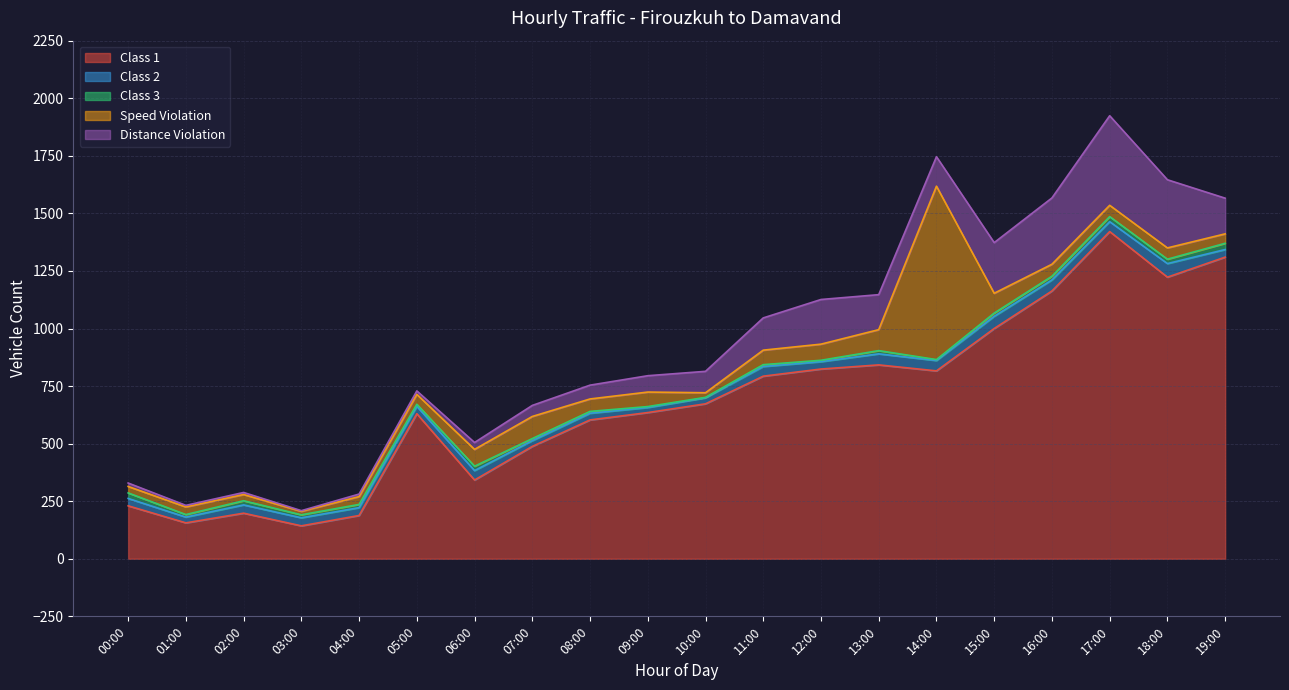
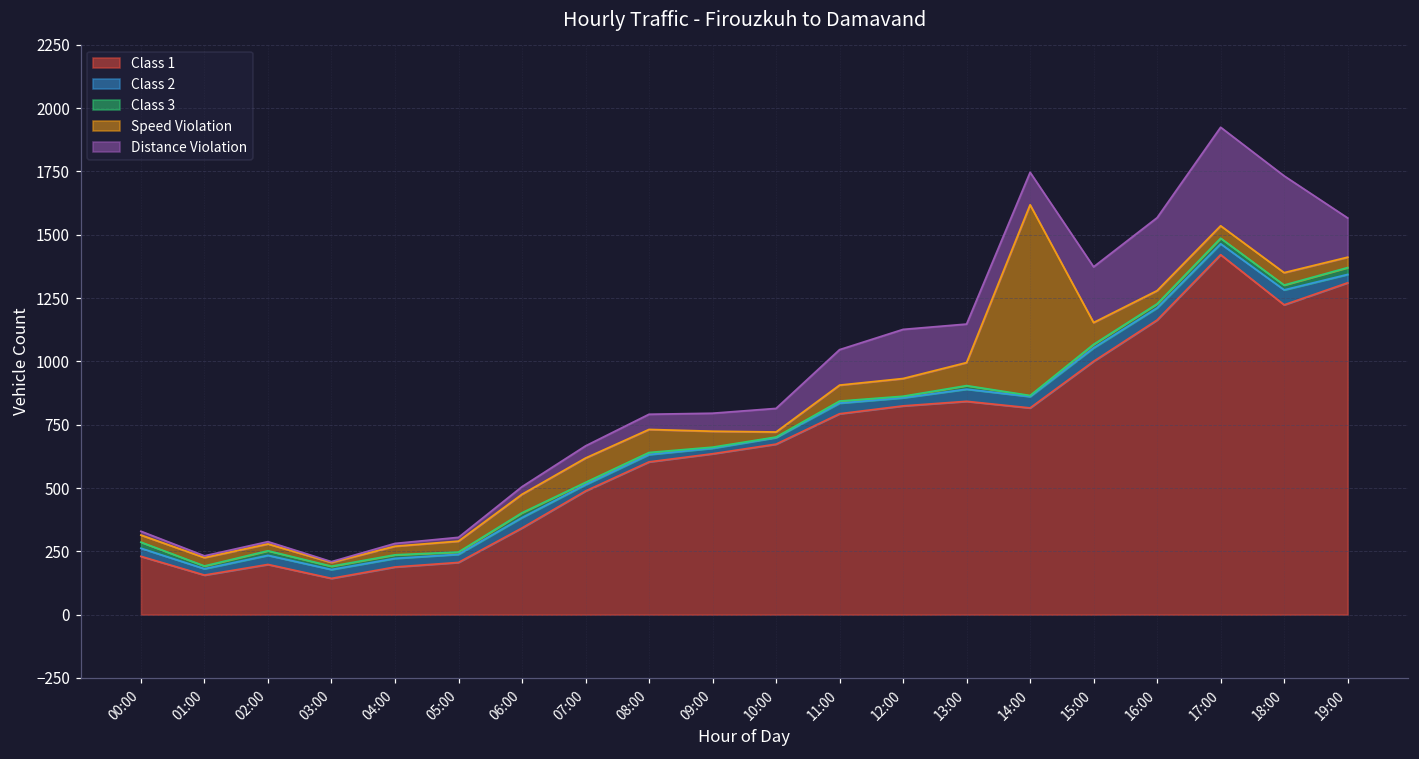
  {
    "Class 1": {
      "00:00": 230,
      "01:00": 160,
      "02:00": 200,
      "03:00": 140,
      "04:00": 190,
-     "05:00": 630,
+     "05:00": 210,
      "06:00": 340,
      "07:00": 490,
      "08:00": 600,
      "09:00": 640,
      "10:00": 670,
      "11:00": 790,
      "12:00": 820,
      "13:00": 840,
      "14:00": 820,
      "15:00": 1000,
      "16:00": 1160,
      "17:00": 1420,
      "18:00": 1220,
      "19:00": 1310
    },
    "Class 2": {
      "00:00": 30,
      "02:00": 40,
      "03:00": 40,
      "04:00": 30,
      "06:00": 40,
      "13:00": 50,
      "15:00": 50,
      "16:00": 50,
      "17:00": 40,
      "18:00": 60,
      "19:00": 30
    },
    "Class 3": {
      "00:00": 20,
      "02:00": 20,
      "03:00": 10,
      "04:00": 10,
      "06:00": 20,
      "13:00": 10,
      "15:00": 10,
      "16:00": 20,
      "17:00": 20,
      "18:00": 20,
      "19:00": 30
    },
    "Speed Violation": {
      "00:00": 30,
      "05:00": 40,
      "06:00": 70,
      "07:00": 100,
-     "08:00": 50,
+     "08:00": 90,
      "09:00": 60,
      "10:00": 20,
      "11:00": 60,
      "12:00": 70,
      "13:00": 90,
      "14:00": 750,
      "15:00": 90,
      "16:00": 50,
      "17:00": 50,
      "18:00": 50,
      "19:00": 40
    },
    "Distance Violation": {
      "00:00": 20,
      "05:00": 20,
      "06:00": 30,
      "07:00": 50,
      "08:00": 60,
      "09:00": 70,
      "10:00": 90,
      "11:00": 140,
      "12:00": 190,
      "13:00": 150,
      "14:00": 130,
      "15:00": 220,
      "16:00": 290,
      "17:00": 390,
-     "18:00": 300,
+     "18:00": 380,
      "19:00": 160
    }
  }
